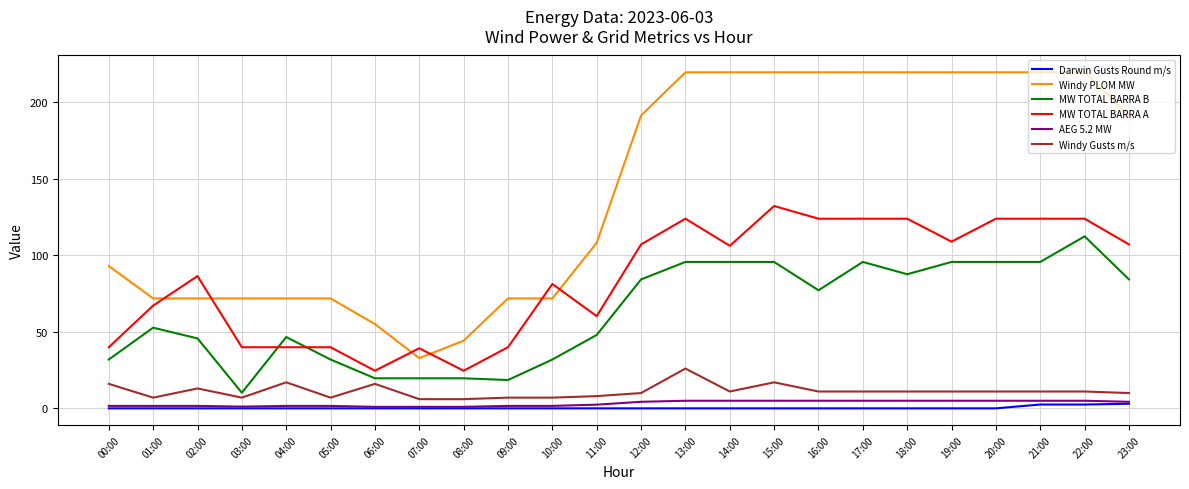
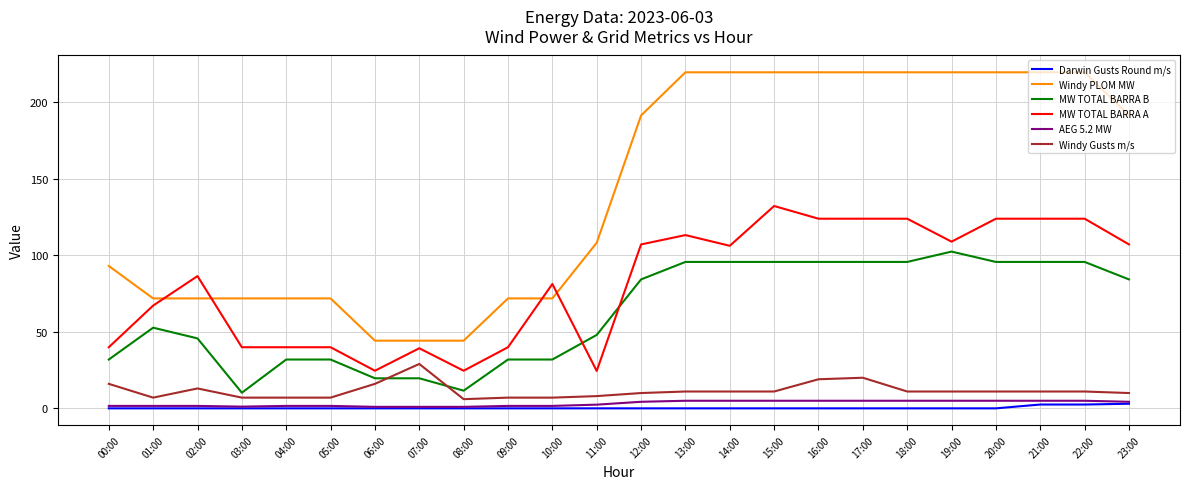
  {
    "Darwin Gusts Round m/s": {
      "11:00": 0,
      "12:00": 0,
      "13:00": 0,
      "14:00": 0,
      "15:00": 0,
      "16:00": 0,
      "17:00": 0,
      "18:00": 0,
      "19:00": 0,
      "20:00": 0,
      "21:00": 3,
      "22:00": 3
    },
    "Windy PLOM MW": {
      "00:00": 93,
      "01:00": 72,
      "02:00": 72,
      "03:00": 72,
      "04:00": 72,
      "05:00": 72,
-     "06:00": 55,
-     "07:00": 33,
+     "06:00": 44,
+     "07:00": 44,
      "08:00": 44,
      "09:00": 72,
      "10:00": 72,
      "11:00": 108,
      "12:00": 191,
      "13:00": 220,
      "14:00": 220,
      "15:00": 220,
      "16:00": 220,
      "17:00": 220,
      "18:00": 220,
      "19:00": 220,
      "20:00": 220
    },
    "MW TOTAL BARRA B": {
      "00:00": 32,
      "01:00": 53,
      "02:00": 46,
      "03:00": 10,
-     "04:00": 47,
+     "04:00": 32,
      "05:00": 32,
      "06:00": 20,
      "07:00": 20,
-     "08:00": 20,
-     "09:00": 19,
+     "08:00": 12,
+     "09:00": 32,
      "10:00": 32,
      "11:00": 48,
      "12:00": 84,
      "13:00": 96,
      "14:00": 96,
      "15:00": 96,
-     "16:00": 77,
+     "16:00": 96,
      "17:00": 96,
-     "18:00": 88,
-     "19:00": 96,
+     "18:00": 96,
+     "19:00": 102,
      "20:00": 96,
      "21:00": 96,
-     "22:00": 112,
+     "22:00": 96,
      "23:00": 84
    },
    "MW TOTAL BARRA A": {
      "00:00": 40,
      "01:00": 67,
      "02:00": 86,
      "03:00": 40,
      "04:00": 40,
      "05:00": 40,
      "06:00": 25,
      "07:00": 39,
      "08:00": 25,
      "09:00": 40,
      "10:00": 81,
-     "11:00": 60,
+     "11:00": 24,
      "12:00": 107,
-     "13:00": 124,
+     "13:00": 113,
      "14:00": 106,
      "15:00": 132,
      "16:00": 124,
      "17:00": 124,
      "18:00": 124,
      "19:00": 109,
      "20:00": 124,
      "21:00": 124,
      "22:00": 124,
      "23:00": 107
    },
    "AEG 5.2 MW": {
      "11:00": 2,
      "12:00": 4,
      "13:00": 5,
      "14:00": 5,
      "15:00": 5,
      "16:00": 5,
      "17:00": 5,
      "18:00": 5,
      "19:00": 5,
      "20:00": 5,
      "21:00": 5,
      "22:00": 5
    },
    "Windy Gusts m/s": {
      "00:00": 16,
      "01:00": 7,
      "02:00": 13,
      "03:00": 7,
-     "04:00": 17,
+     "04:00": 7,
      "05:00": 7,
      "06:00": 16,
-     "07:00": 6,
+     "07:00": 29,
      "08:00": 6,
      "09:00": 7,
      "10:00": 7,
      "11:00": 8,
      "12:00": 10,
-     "13:00": 26,
+     "13:00": 11,
      "14:00": 11,
-     "15:00": 17,
-     "16:00": 11,
-     "17:00": 11,
+     "15:00": 11,
+     "16:00": 19,
+     "17:00": 20,
      "18:00": 11,
      "19:00": 11,
      "20:00": 11,
      "21:00": 11,
      "22:00": 11,
      "23:00": 10
    }
  }
